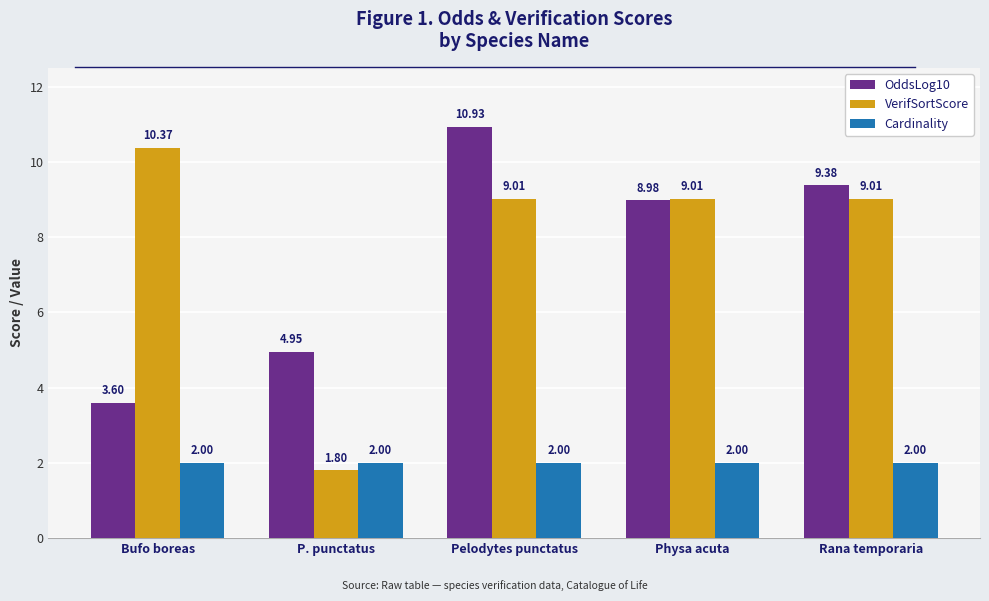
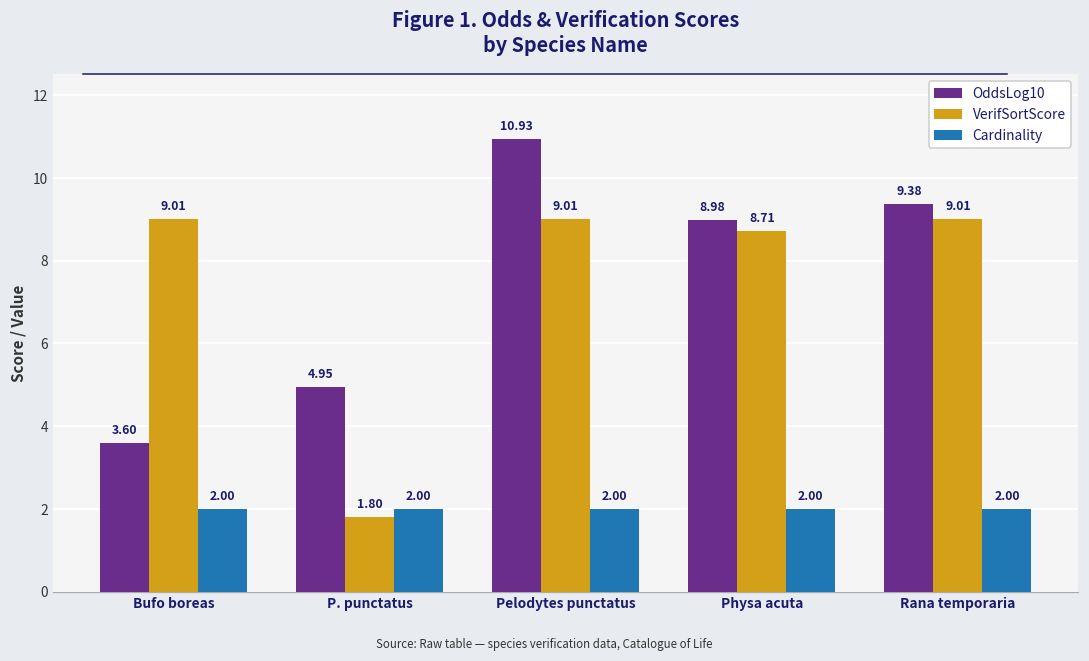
  {
    "OddsLog10": {
      "Bufo boreas": 3.60,
      "P. punctatus": 4.95,
      "Pelodytes punctatus": 10.93,
      "Physa acuta": 8.98,
      "Rana temporaria": 9.38
    },
    "VerifSortScore": {
-     "Bufo boreas": 10.37,
+     "Bufo boreas": 9.01,
      "P. punctatus": 1.80,
      "Pelodytes punctatus": 9.01,
-     "Physa acuta": 9.01,
+     "Physa acuta": 8.71,
      "Rana temporaria": 9.01
    },
    "Cardinality": {
      "Bufo boreas": 2.00,
      "P. punctatus": 2.00,
      "Pelodytes punctatus": 2.00,
      "Physa acuta": 2.00,
      "Rana temporaria": 2.00
    }
  }
